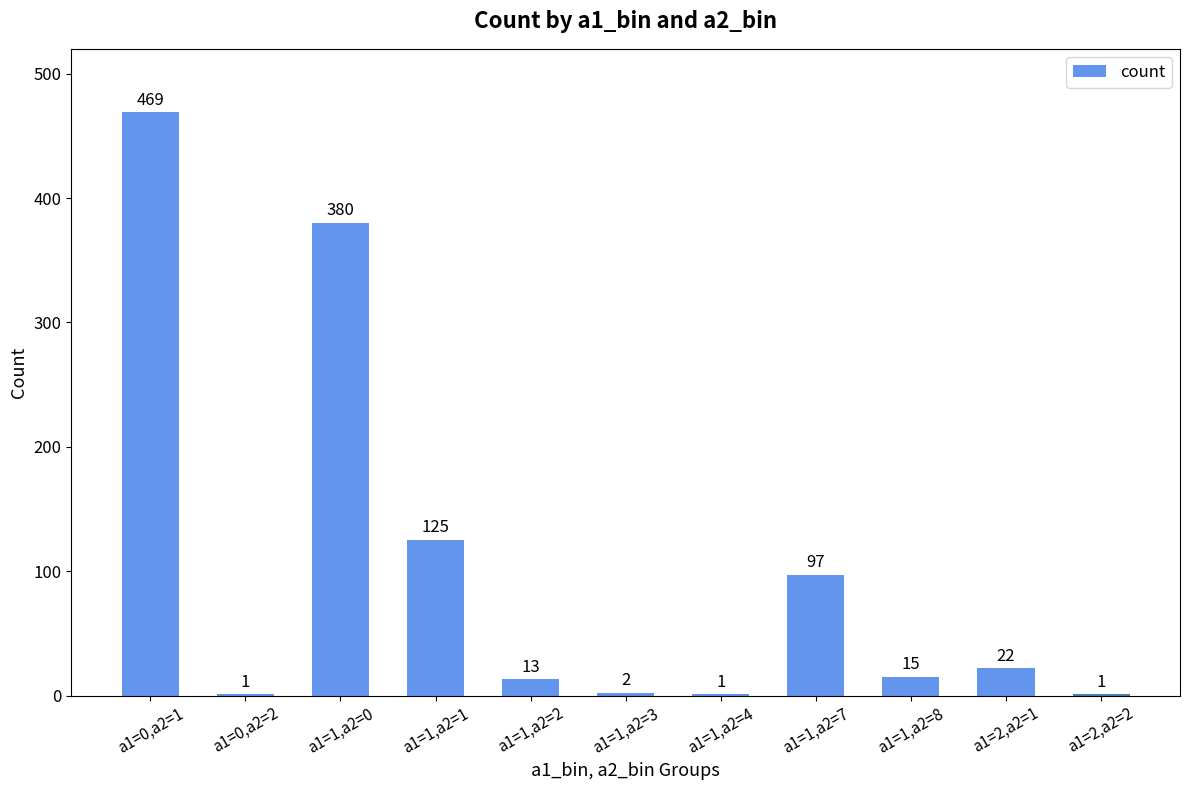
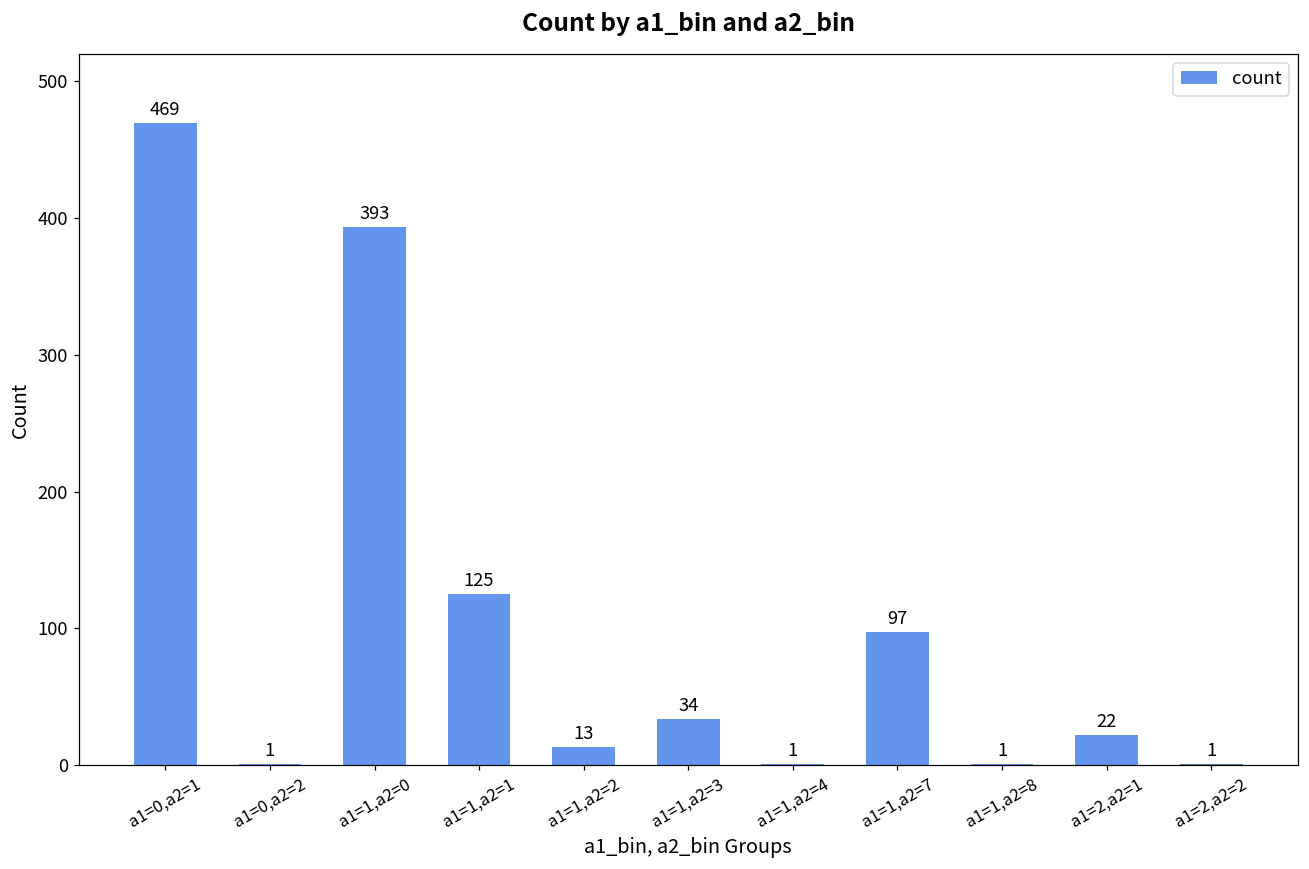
  {
    "a1=0,a2=1": 469,
    "a1=0,a2=2": 1,
-   "a1=1,a2=0": 380,
+   "a1=1,a2=0": 393,
    "a1=1,a2=1": 125,
    "a1=1,a2=2": 13,
-   "a1=1,a2=3": 2,
+   "a1=1,a2=3": 34,
    "a1=1,a2=4": 1,
    "a1=1,a2=7": 97,
-   "a1=1,a2=8": 15,
+   "a1=1,a2=8": 1,
    "a1=2,a2=1": 22,
    "a1=2,a2=2": 1
  }
